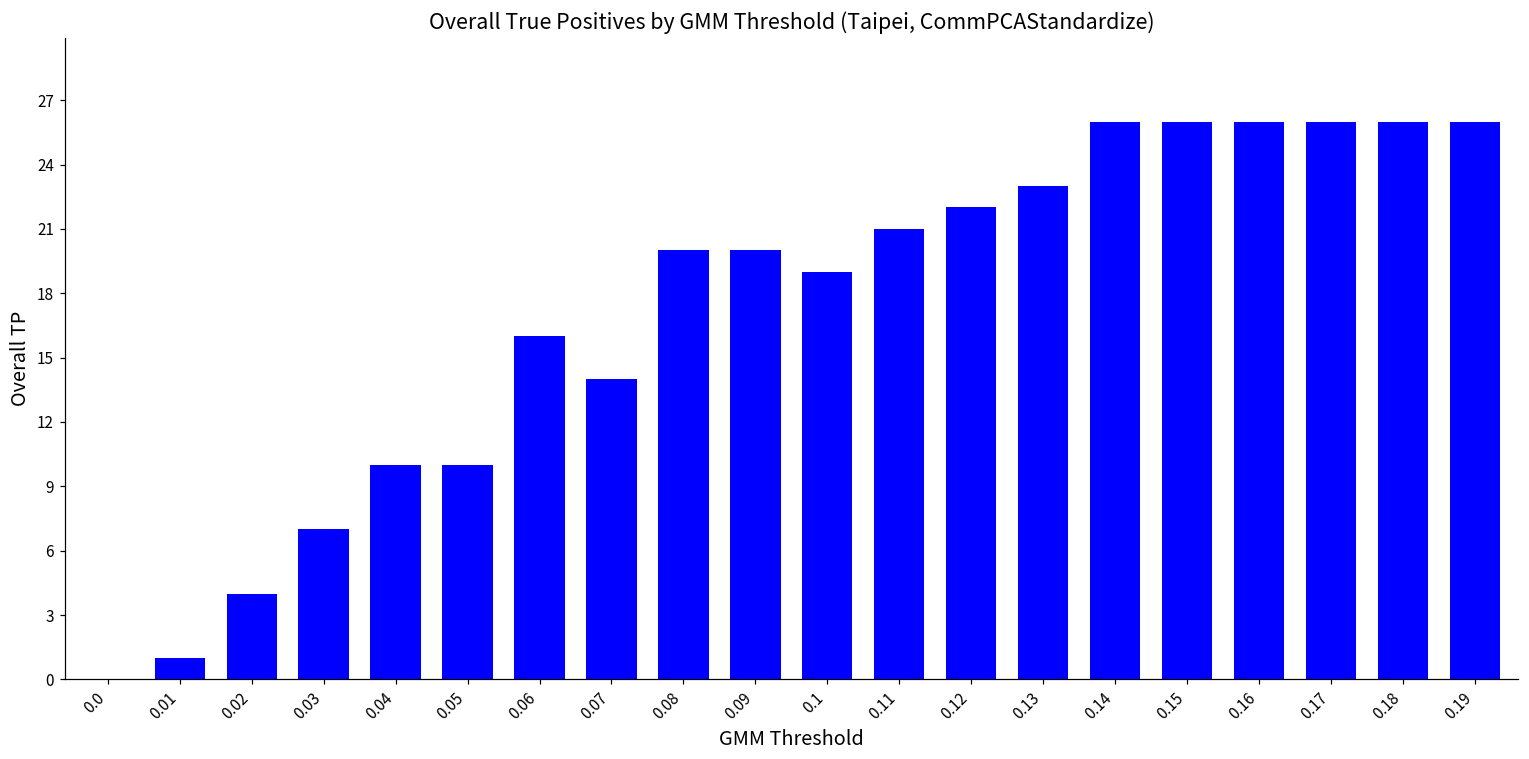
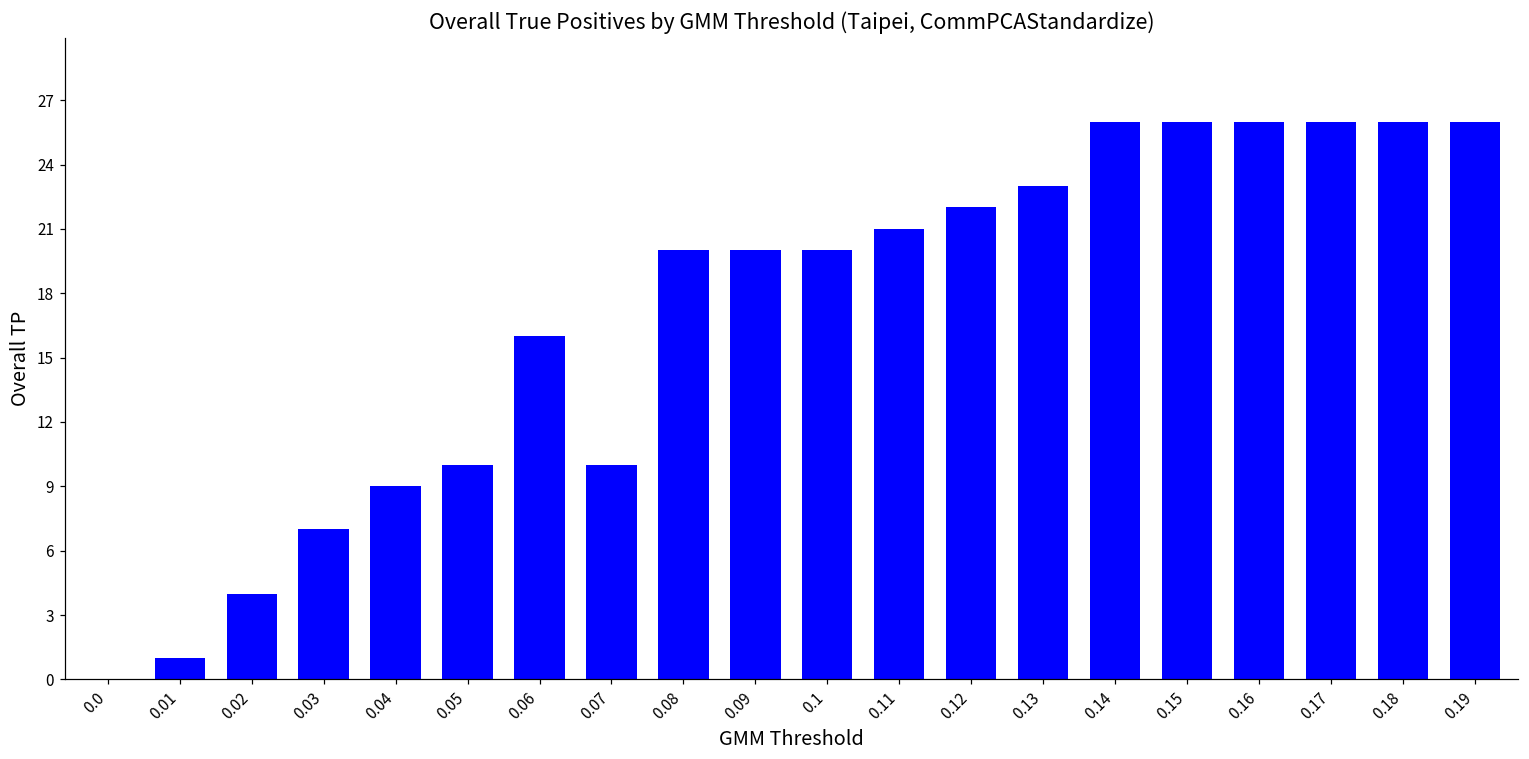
  {
    "0.0": 0,
    "0.01": 1,
    "0.02": 4,
    "0.03": 7,
-   "0.04": 10,
+   "0.04": 9,
    "0.05": 10,
    "0.06": 16,
-   "0.07": 14,
+   "0.07": 10,
    "0.08": 20,
    "0.09": 20,
-   "0.1": 19,
+   "0.1": 20,
    "0.11": 21,
    "0.12": 22,
    "0.13": 23,
    "0.14": 26,
    "0.15": 26,
    "0.16": 26,
    "0.17": 26,
    "0.18": 26,
    "0.19": 26
  }
